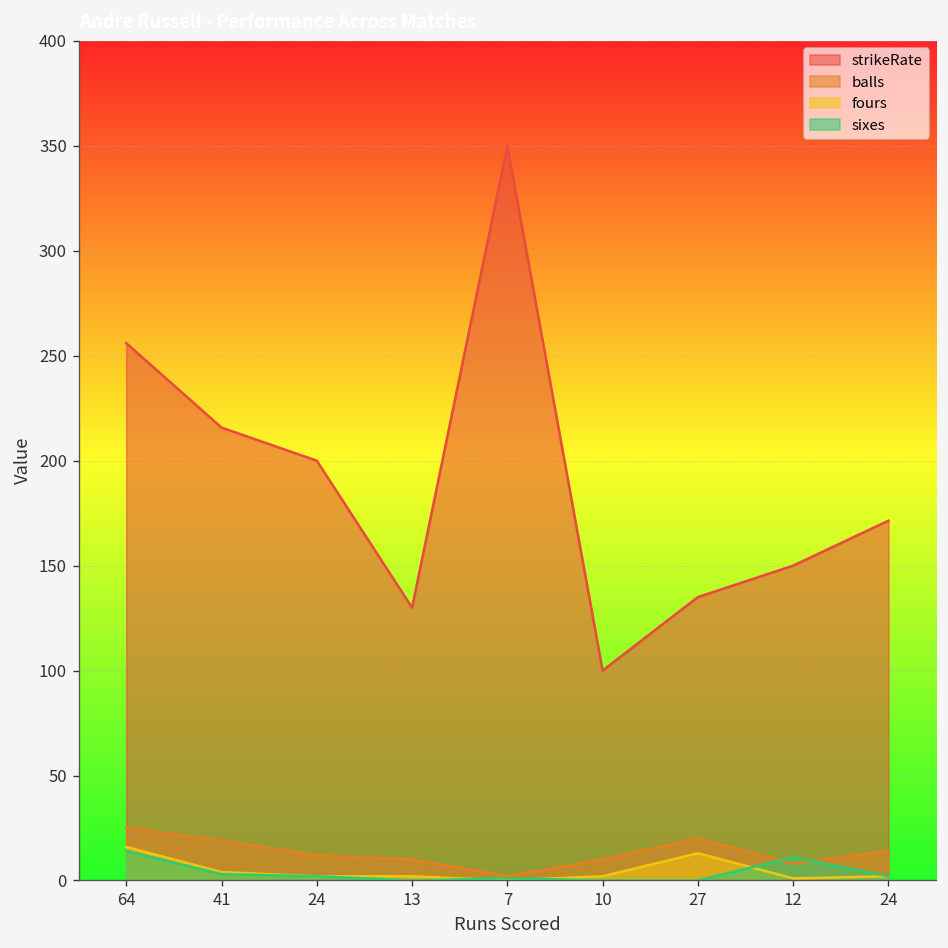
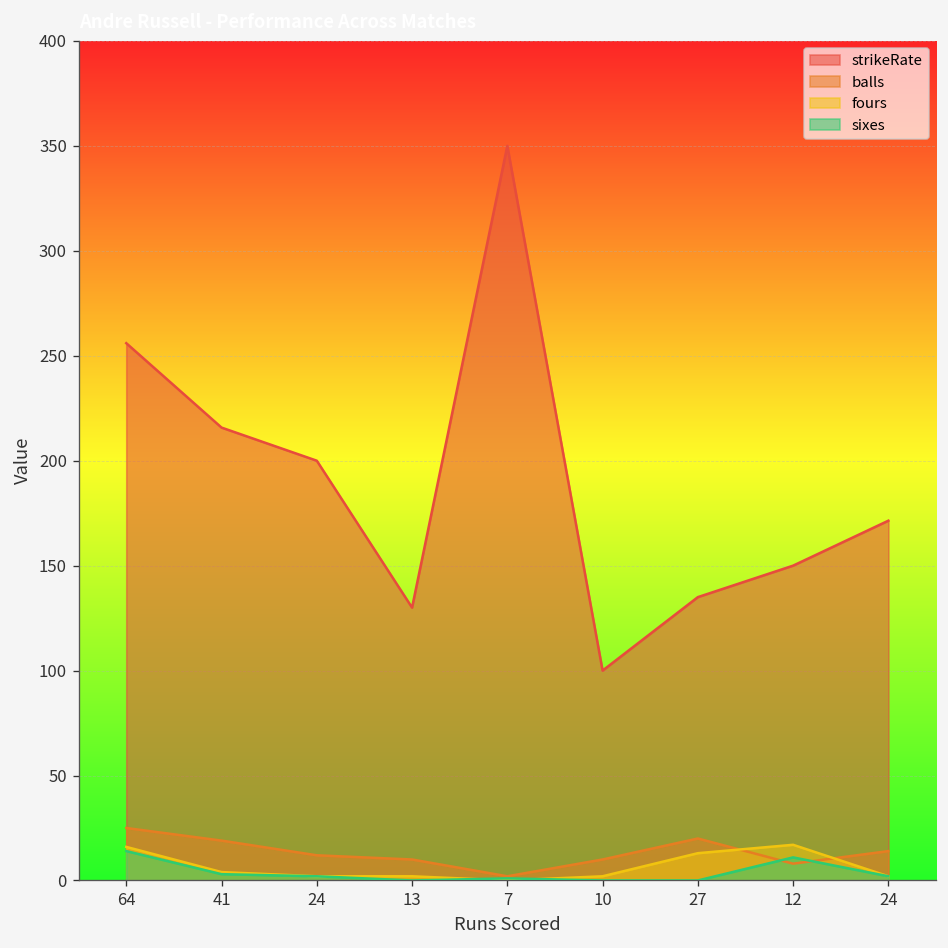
  {
    "fours": {
      "64": 16,
      "13": 2,
      "10": 2,
      "27": 13,
-     "12": 1
+     "12": 17
    },
    "sixes": {
      "64": 14,
      "13": 0,
      "10": 0,
      "27": 0,
      "12": 11
    }
  }
